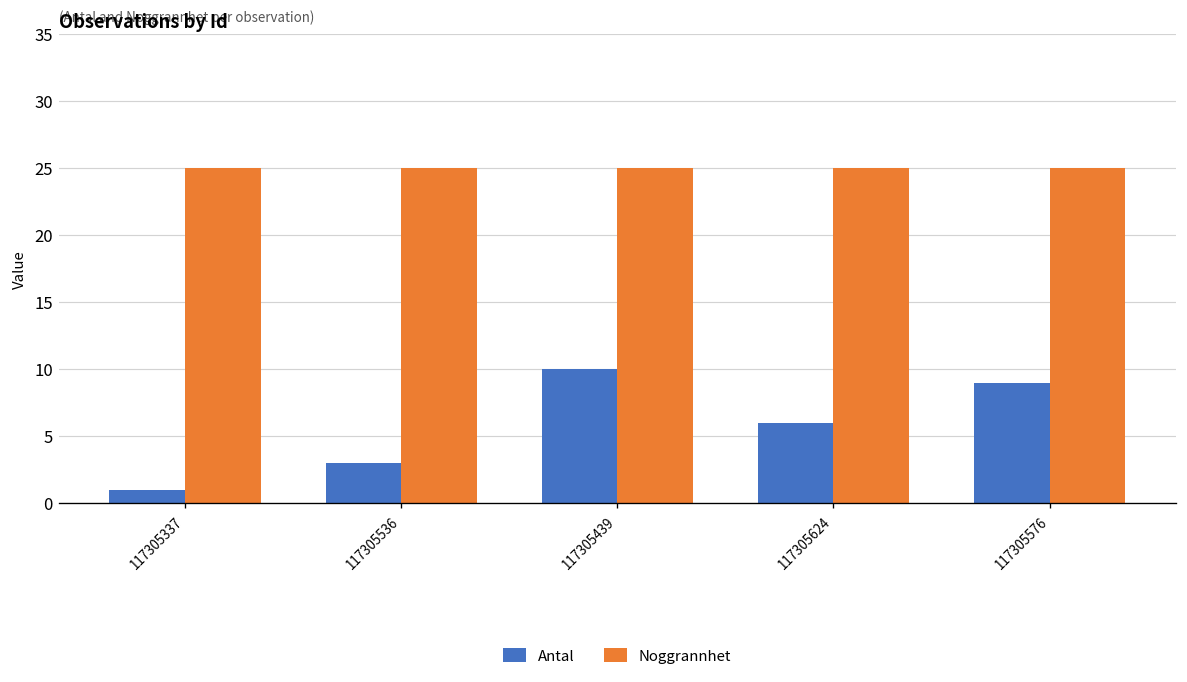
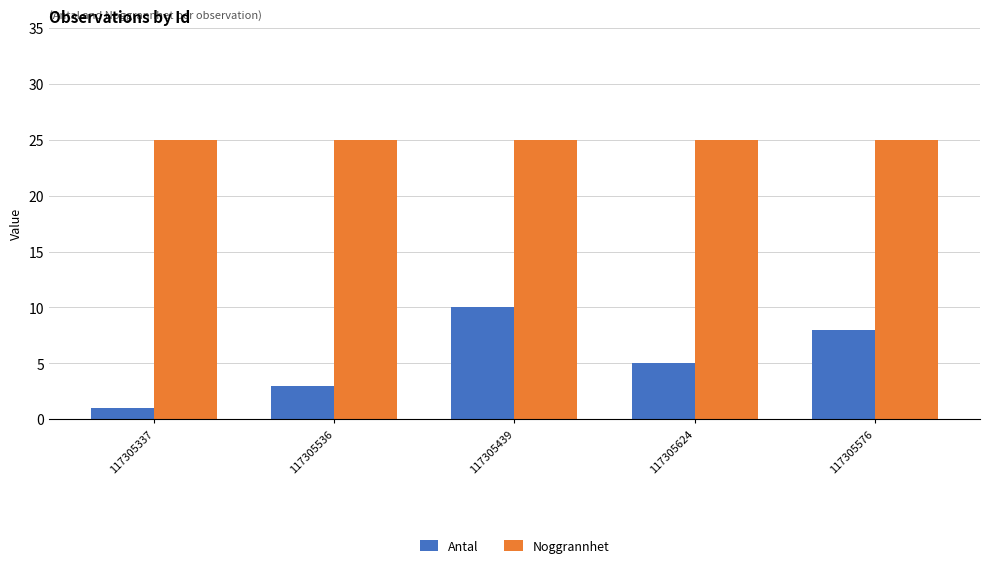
  {
    "Antal": {
      "117305337": 1,
      "117305536": 3,
      "117305439": 10,
-     "117305624": 6,
-     "117305576": 9
+     "117305624": 5,
+     "117305576": 8
    },
    "Noggrannhet": {
      "117305337": 25,
      "117305536": 25,
      "117305439": 25,
      "117305624": 25,
      "117305576": 25
    }
  }
